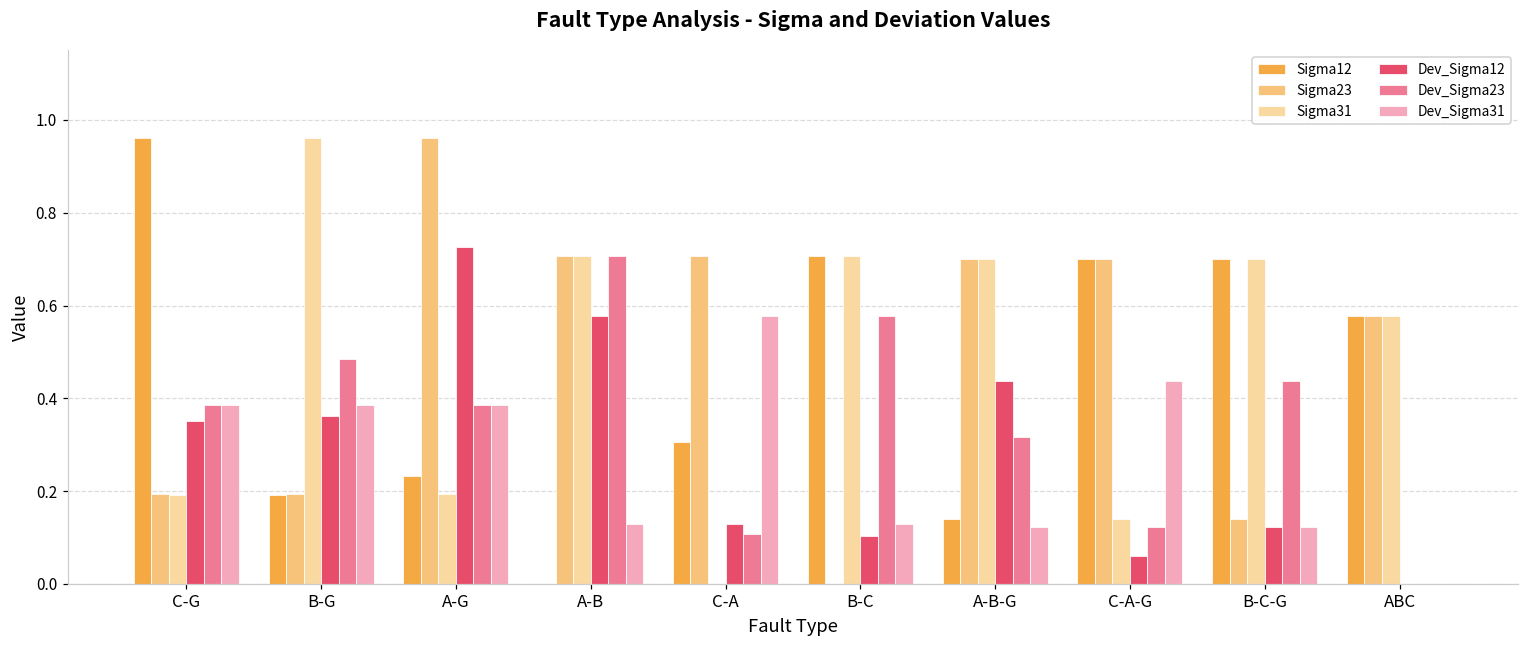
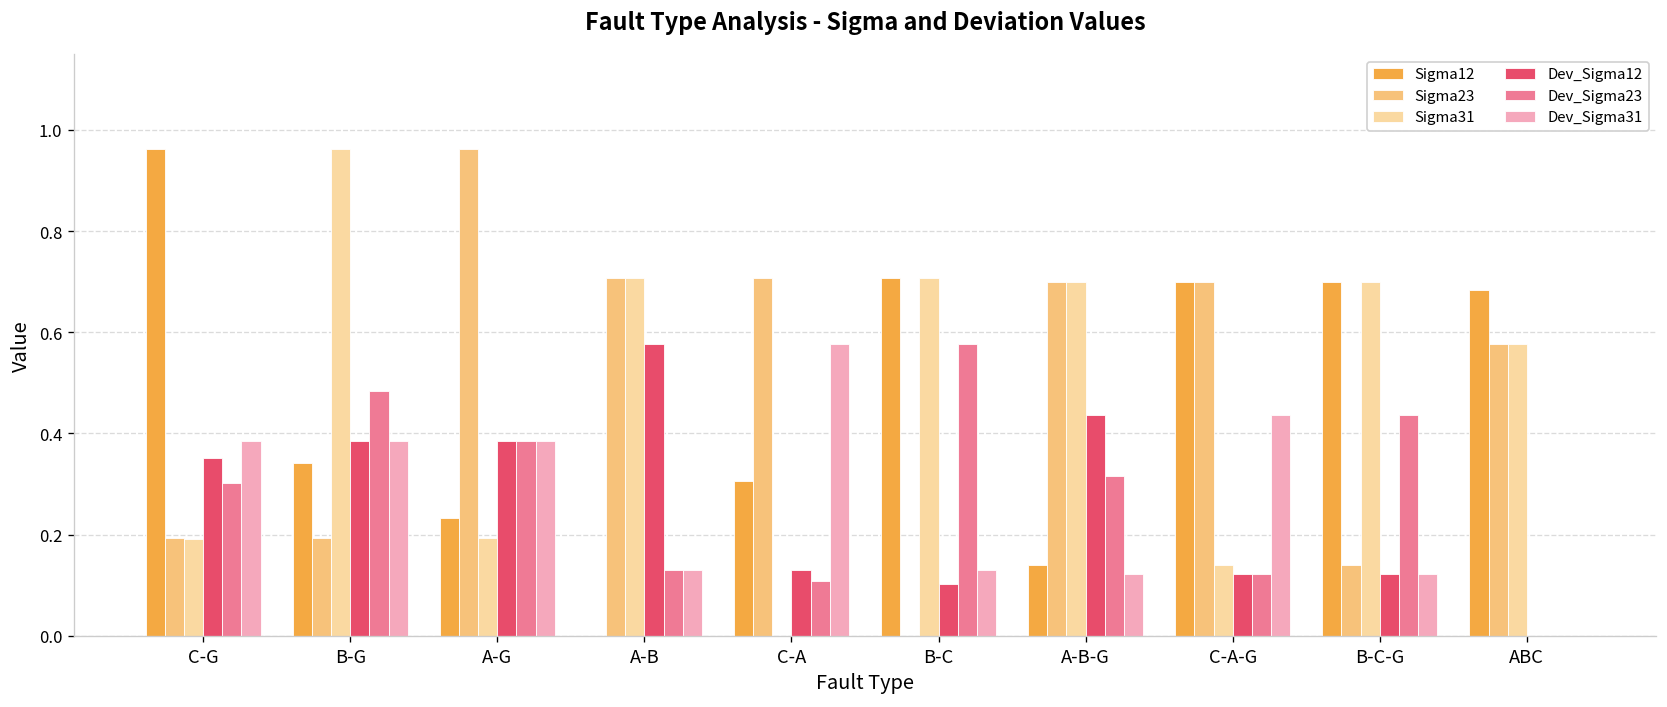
  {
    "Sigma12": {
      "C-G": 0.96,
-     "B-G": 0.19,
+     "B-G": 0.34,
      "A-G": 0.23,
      "C-A": 0.31,
      "B-C": 0.71,
      "A-B-G": 0.14,
      "C-A-G": 0.70,
      "B-C-G": 0.70,
-     "ABC": 0.58
+     "ABC": 0.68
    },
    "Dev_Sigma12": {
      "C-G": 0.35,
-     "B-G": 0.36,
-     "A-G": 0.73,
+     "B-G": 0.38,
+     "A-G": 0.38,
      "A-B": 0.58,
      "C-A": 0.13,
      "B-C": 0.10,
      "A-B-G": 0.44,
-     "C-A-G": 0.06,
+     "C-A-G": 0.12,
      "B-C-G": 0.12
    },
    "Dev_Sigma23": {
-     "C-G": 0.38,
+     "C-G": 0.30,
      "B-G": 0.48,
      "A-G": 0.38,
-     "A-B": 0.71,
+     "A-B": 0.13,
      "C-A": 0.11,
      "B-C": 0.58,
      "A-B-G": 0.32,
      "C-A-G": 0.12,
      "B-C-G": 0.44
    }
  }
